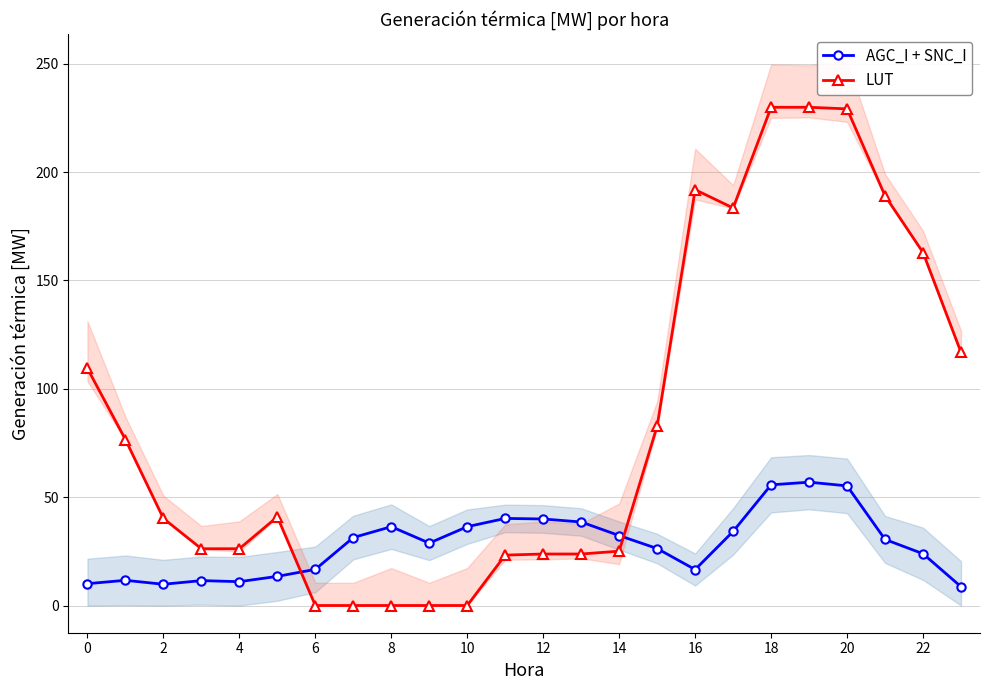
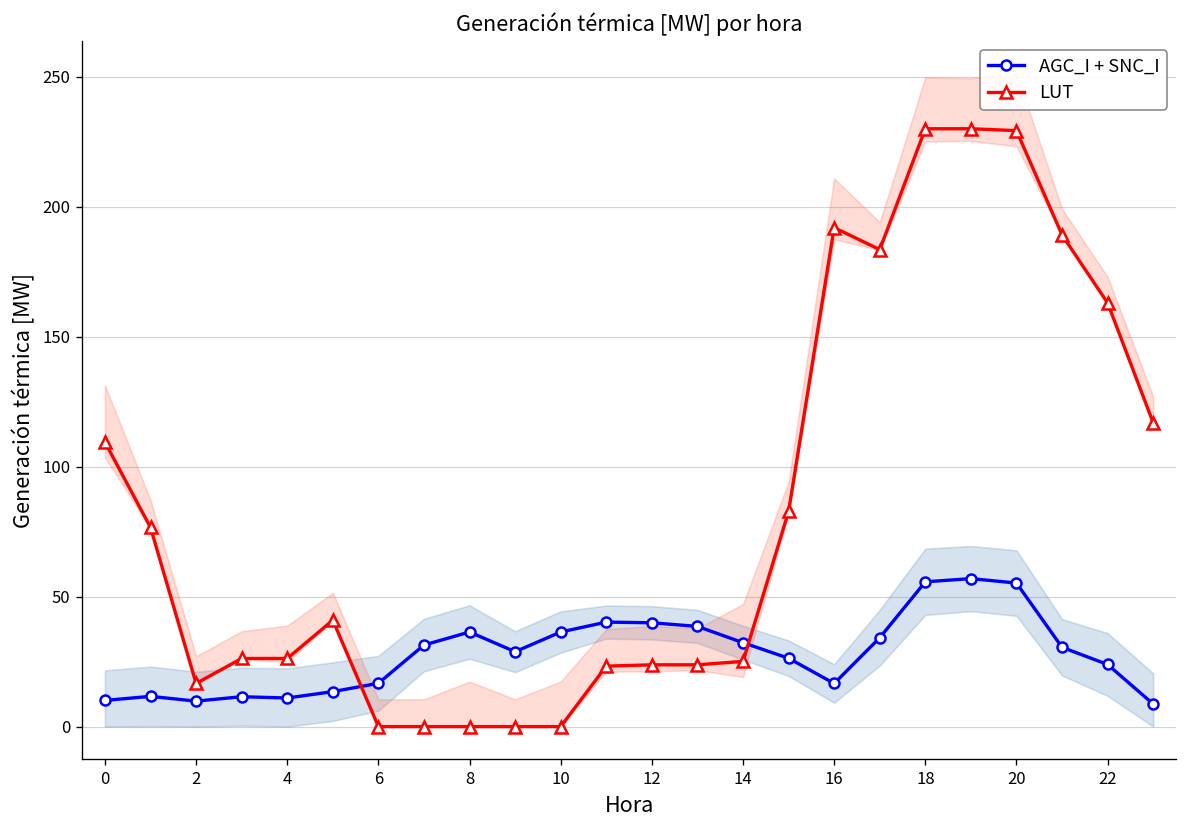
  {
    "AGC_I + SNC_I": {
      "0": 10,
      "2": 10,
      "4": 11,
      "6": 17,
      "8": 36,
      "10": 36,
      "12": 40,
      "14": 32,
      "16": 17,
      "18": 56,
      "20": 55,
      "22": 24
    },
    "LUT": {
      "0": 109,
-     "2": 40,
+     "2": 17,
      "4": 26,
      "6": 0,
      "8": 0,
      "10": 0,
      "12": 24,
      "14": 25,
      "16": 192,
      "18": 230,
      "20": 229,
      "22": 163
    }
  }
